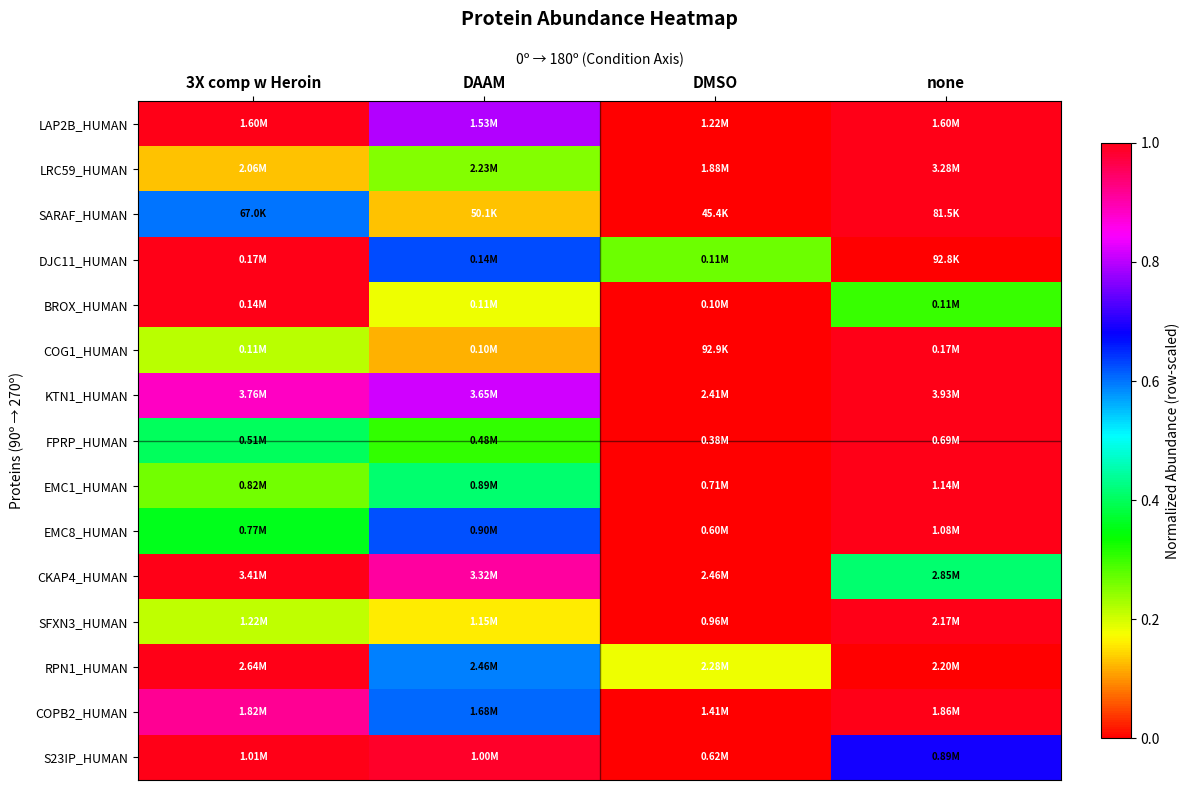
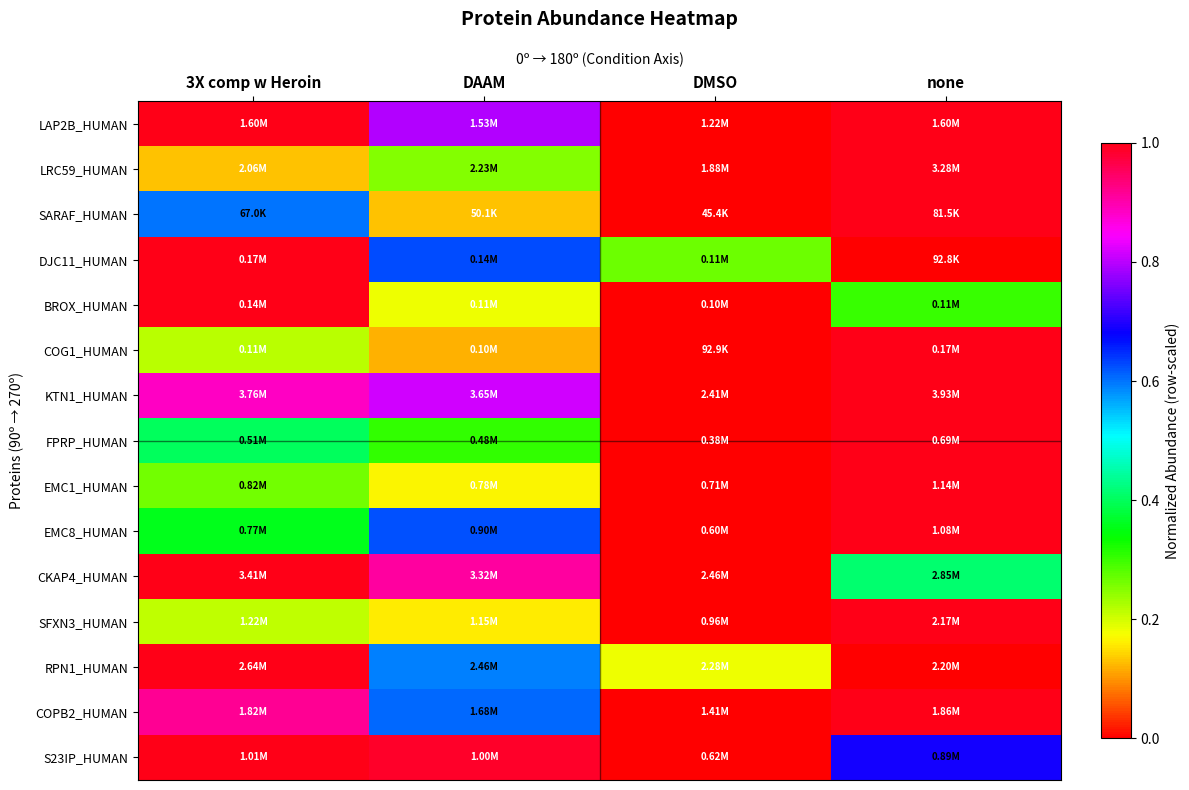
  {
    "LAP2B_HUMAN": {
      "3X comp w Heroin": "1.60M",
      "DAAM": "1.53M",
      "DMSO": "1.22M",
      "none": "1.60M"
    },
    "LRC59_HUMAN": {
      "3X comp w Heroin": "2.06M",
      "DAAM": "2.23M",
      "DMSO": "1.88M",
      "none": "3.28M"
    },
    "SARAF_HUMAN": {
      "3X comp w Heroin": "67.0K",
      "DAAM": "50.1K",
      "DMSO": "45.4K",
      "none": "81.5K"
    },
    "DJC11_HUMAN": {
      "3X comp w Heroin": "0.17M",
      "DAAM": "0.14M",
      "DMSO": "0.11M",
      "none": "92.8K"
    },
    "BROX_HUMAN": {
      "3X comp w Heroin": "0.14M",
      "DAAM": "0.11M",
      "DMSO": "0.10M",
      "none": "0.11M"
    },
    "COG1_HUMAN": {
      "3X comp w Heroin": "0.11M",
      "DAAM": "0.10M",
      "DMSO": "92.9K",
      "none": "0.17M"
    },
    "KTN1_HUMAN": {
      "3X comp w Heroin": "3.76M",
      "DAAM": "3.65M",
      "DMSO": "2.41M",
      "none": "3.93M"
    },
    "FPRP_HUMAN": {
      "3X comp w Heroin": "0.51M",
      "DAAM": "0.48M",
      "DMSO": "0.38M",
      "none": "0.69M"
    },
    "EMC1_HUMAN": {
      "3X comp w Heroin": "0.82M",
-     "DAAM": "0.89M",
+     "DAAM": "0.78M",
      "DMSO": "0.71M",
      "none": "1.14M"
    },
    "EMC8_HUMAN": {
      "3X comp w Heroin": "0.77M",
      "DAAM": "0.90M",
      "DMSO": "0.60M",
      "none": "1.08M"
    },
    "CKAP4_HUMAN": {
      "3X comp w Heroin": "3.41M",
      "DAAM": "3.32M",
      "DMSO": "2.46M",
      "none": "2.85M"
    },
    "SFXN3_HUMAN": {
      "3X comp w Heroin": "1.22M",
      "DAAM": "1.15M",
      "DMSO": "0.96M",
      "none": "2.17M"
    },
    "RPN1_HUMAN": {
      "3X comp w Heroin": "2.64M",
      "DAAM": "2.46M",
      "DMSO": "2.28M",
      "none": "2.20M"
    },
    "COPB2_HUMAN": {
      "3X comp w Heroin": "1.82M",
      "DAAM": "1.68M",
      "DMSO": "1.41M",
      "none": "1.86M"
    },
    "S23IP_HUMAN": {
      "3X comp w Heroin": "1.01M",
      "DAAM": "1.00M",
      "DMSO": "0.62M",
      "none": "0.89M"
    }
  }
